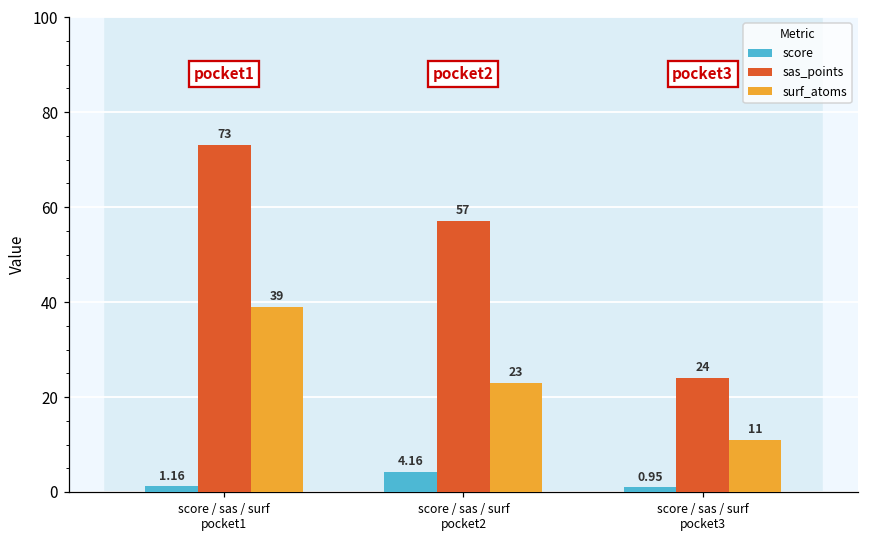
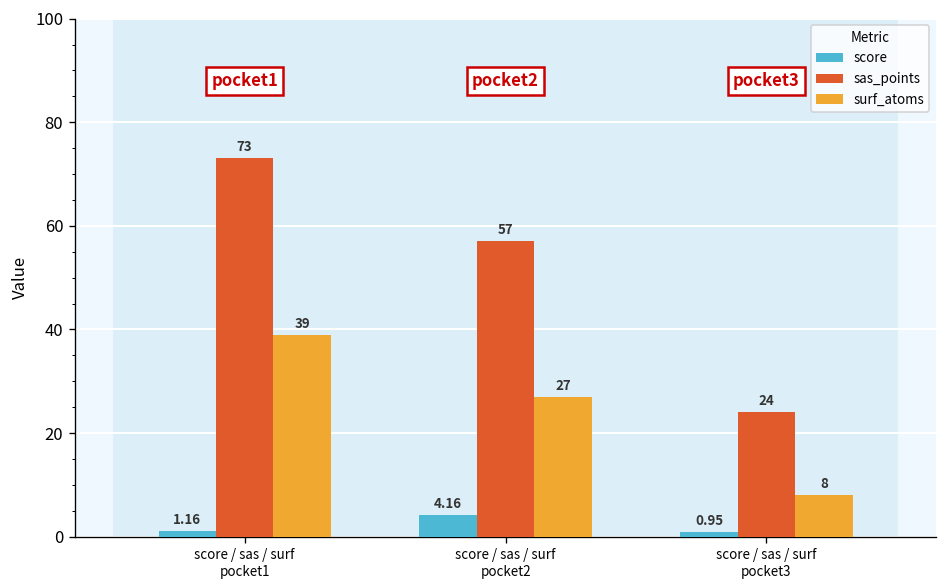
  {
    "score": {
      "score / sas / surf pocket1": 1.16,
      "score / sas / surf pocket2": 4.16,
      "score / sas / surf pocket3": 0.95
    },
    "sas_points": {
      "score / sas / surf pocket1": 73,
      "score / sas / surf pocket2": 57,
      "score / sas / surf pocket3": 24
    },
    "surf_atoms": {
      "score / sas / surf pocket1": 39,
-     "score / sas / surf pocket2": 23,
-     "score / sas / surf pocket3": 11
+     "score / sas / surf pocket2": 27,
+     "score / sas / surf pocket3": 8
    }
  }
